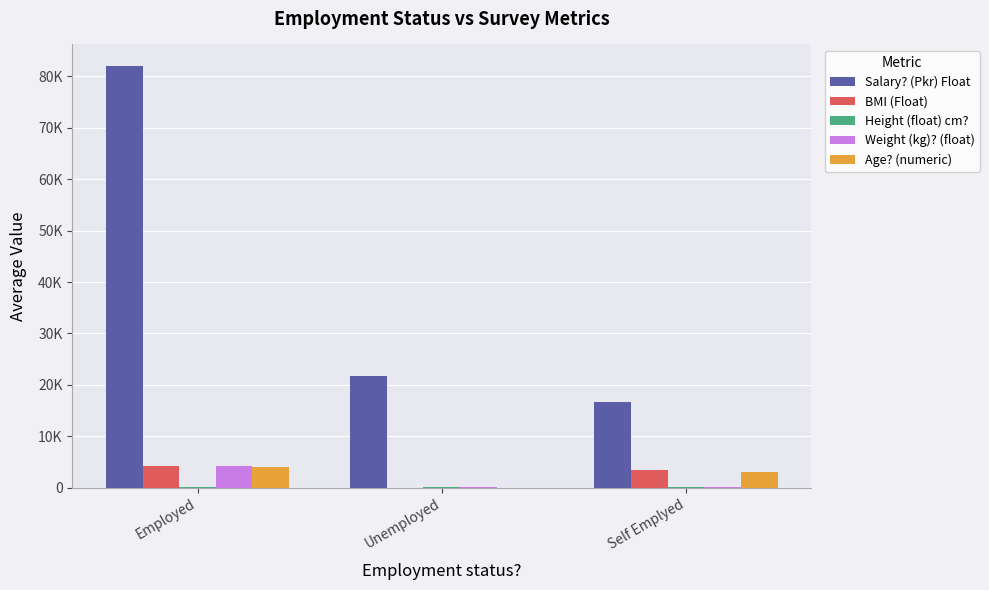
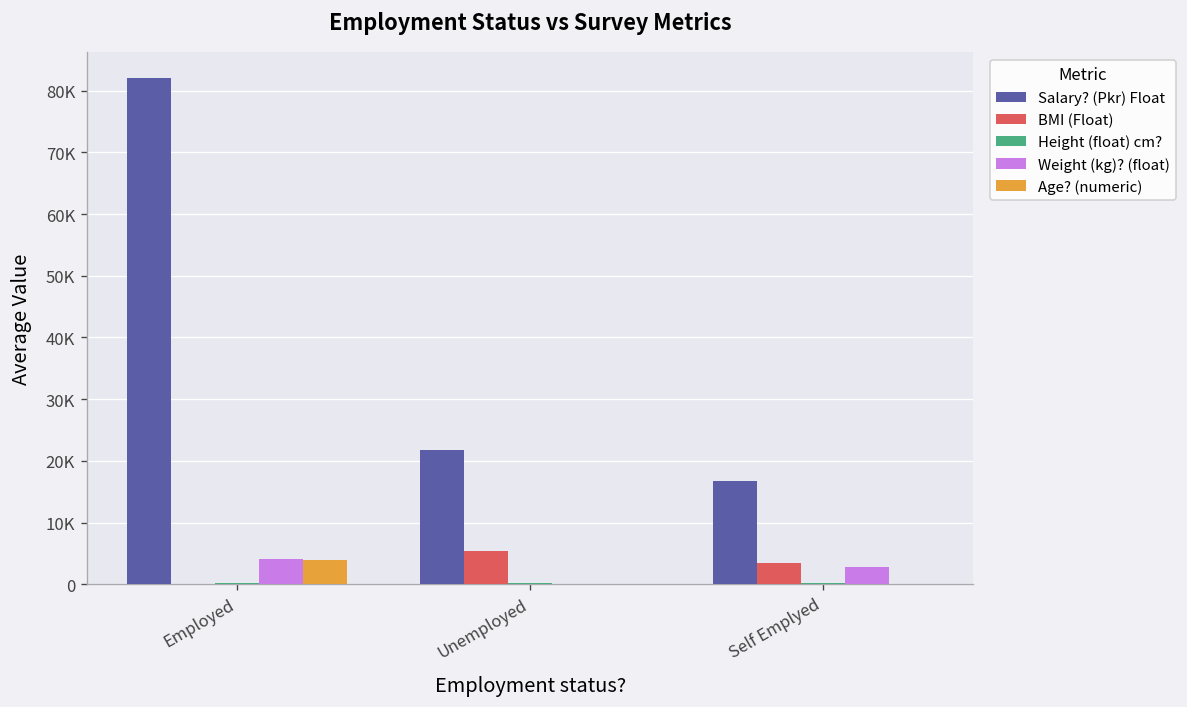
  {
    "Salary? (Pkr) Float": {
      "Employed": 82000,
      "Unemployed": 22000,
      "Self Emplyed": 17000
    },
    "BMI (Float)": {
-     "Employed": 4000,
-     "Unemployed": 0,
+     "Employed": 0,
+     "Unemployed": 5000,
      "Self Emplyed": 3000
    },
    "Weight (kg)? (float)": {
      "Employed": 4000,
-     "Self Emplyed": 0
+     "Self Emplyed": 3000
    },
    "Age? (numeric)": {
      "Employed": 4000,
-     "Self Emplyed": 3000
+     "Self Emplyed": 0
    }
  }
